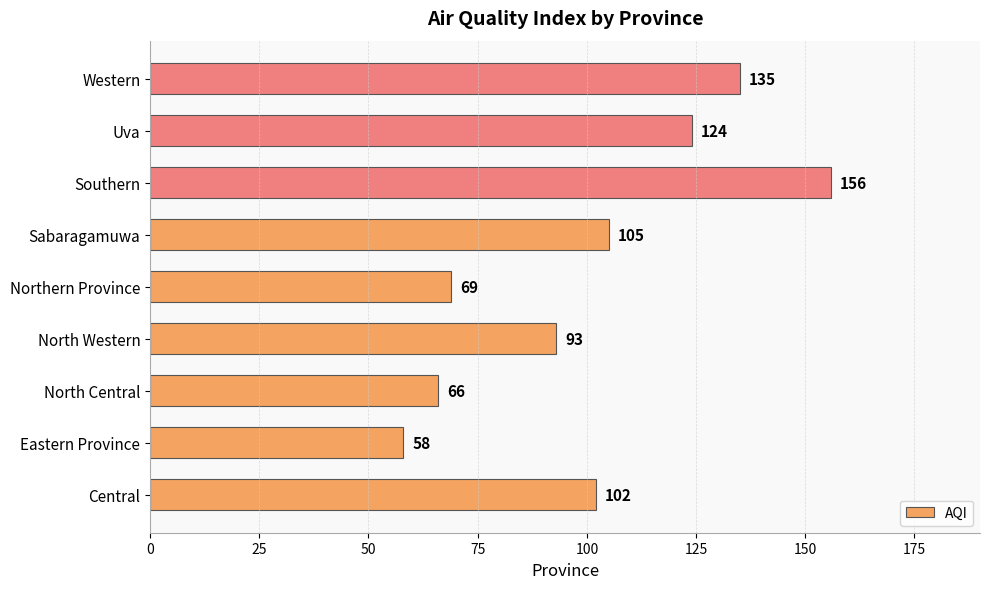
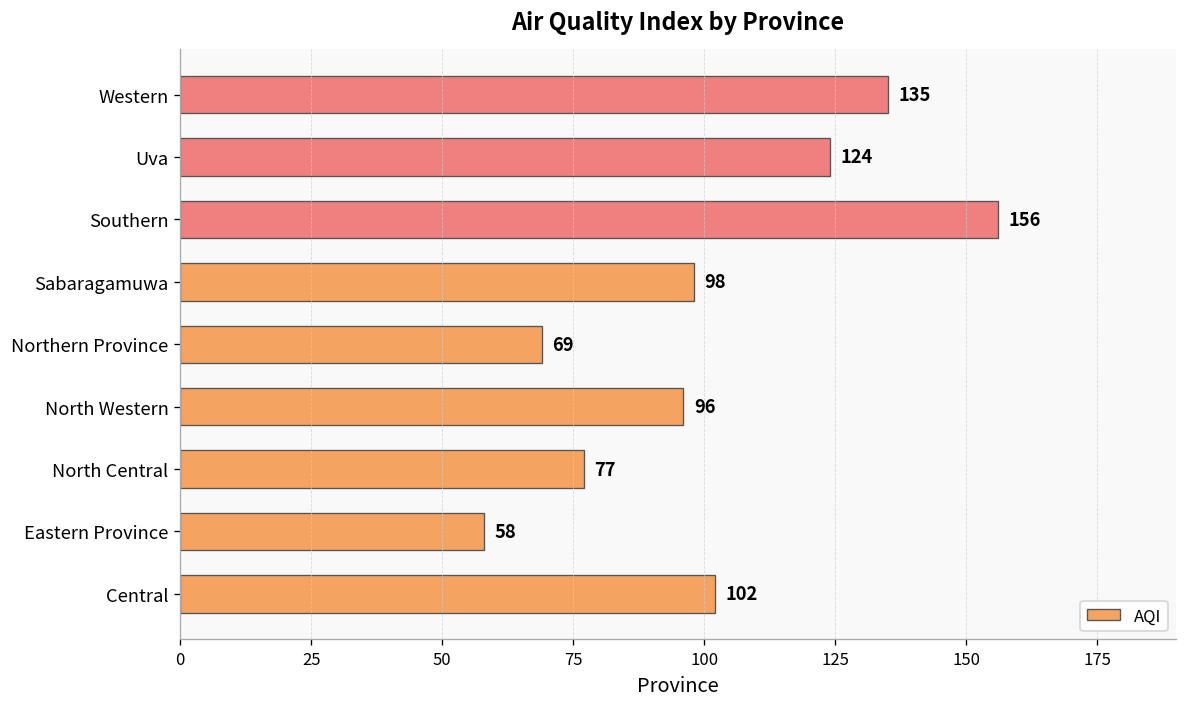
  {
    "Western": 135,
    "Uva": 124,
    "Southern": 156,
-   "Sabaragamuwa": 105,
+   "Sabaragamuwa": 98,
    "Northern Province": 69,
-   "North Western": 93,
-   "North Central": 66,
+   "North Western": 96,
+   "North Central": 77,
    "Eastern Province": 58,
    "Central": 102
  }
